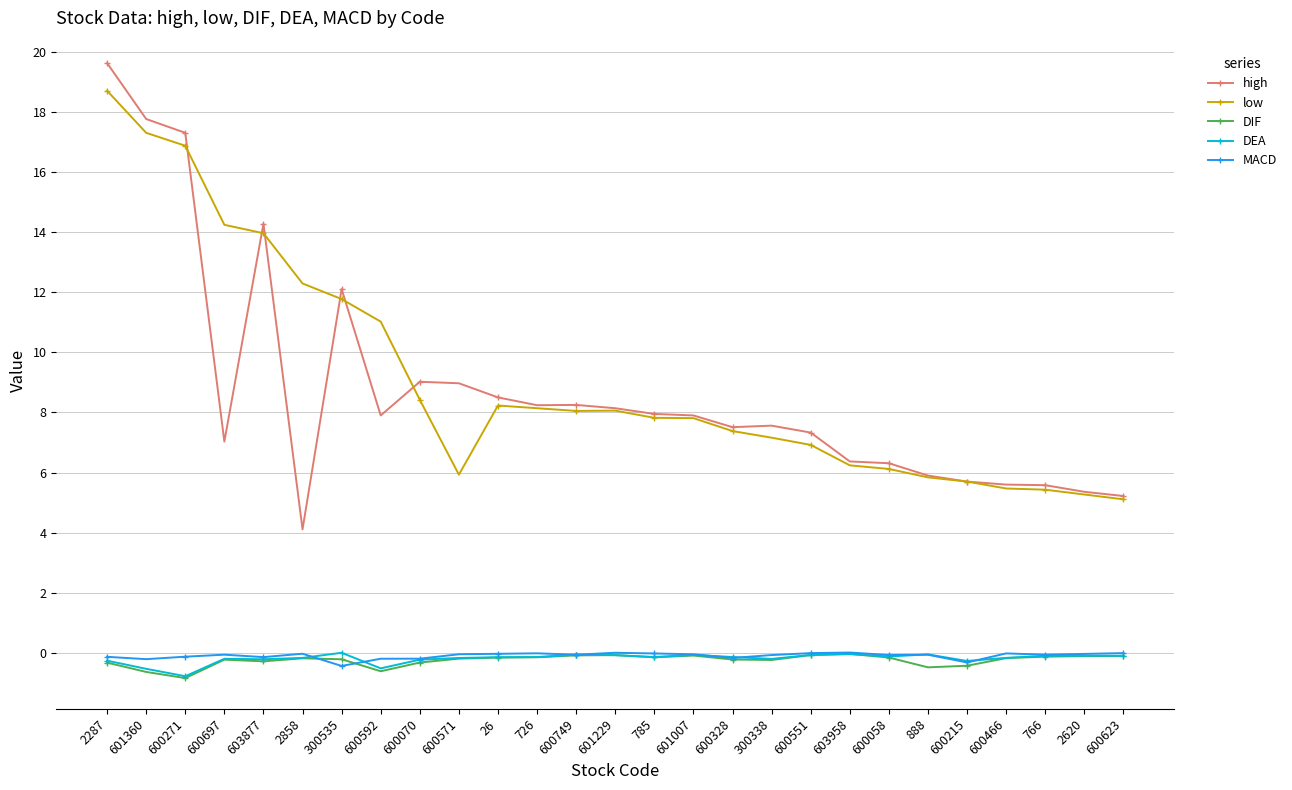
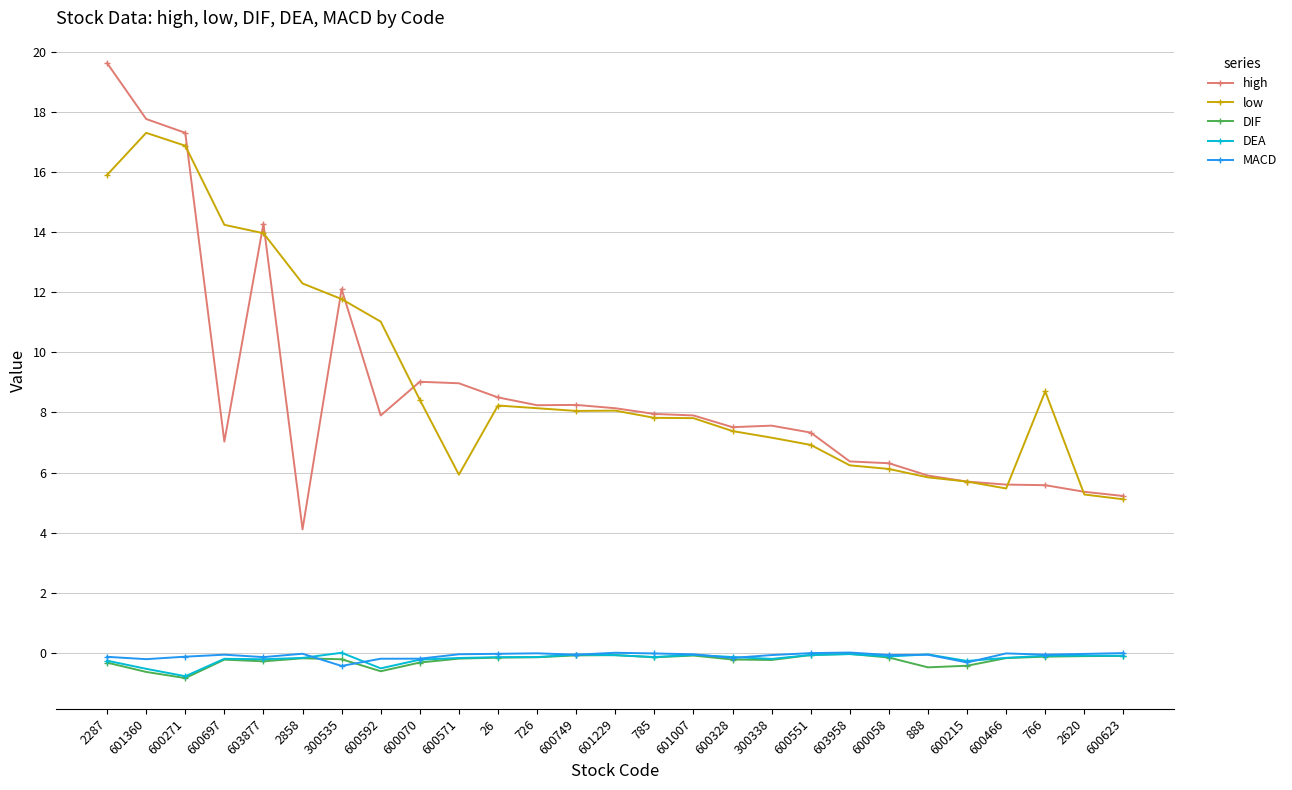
  {
    "high": {
      "2287": 19.6,
      "601360": 17.8,
      "600271": 17.3,
      "600697": 7.0,
      "603877": 14.3,
      "2858": 4.1,
      "300535": 12.1,
      "600592": 7.9,
      "600070": 9.0,
      "600571": 9.0,
      "26": 8.5,
      "726": 8.2,
      "600749": 8.3,
      "785": 8.0,
      "601007": 7.9,
      "600328": 7.5,
      "300338": 7.6,
      "600551": 7.3,
      "603958": 6.4,
      "600058": 6.3,
      "600466": 5.6,
      "766": 5.6,
      "2620": 5.4,
      "600623": 5.2
    },
    "low": {
-     "2287": 18.7,
+     "2287": 15.9,
      "601360": 17.3,
      "600271": 16.9,
      "600697": 14.2,
      "603877": 14.0,
      "2858": 12.3,
      "300535": 11.8,
      "600592": 11.0,
      "600070": 8.4,
      "600571": 5.9,
      "26": 8.2,
      "726": 8.1,
      "600749": 8.1,
      "785": 7.8,
      "601007": 7.8,
      "600328": 7.4,
      "300338": 7.2,
      "600551": 6.9,
      "603958": 6.2,
      "600058": 6.1,
      "600466": 5.5,
-     "766": 5.4,
+     "766": 8.7,
      "2620": 5.3,
      "600623": 5.1
    },
    "DIF": {
      "601360": -0.6,
      "300535": -0.2,
      "600592": -0.6,
      "600070": -0.3,
      "888": -0.5,
      "600215": -0.4
    }
  }
